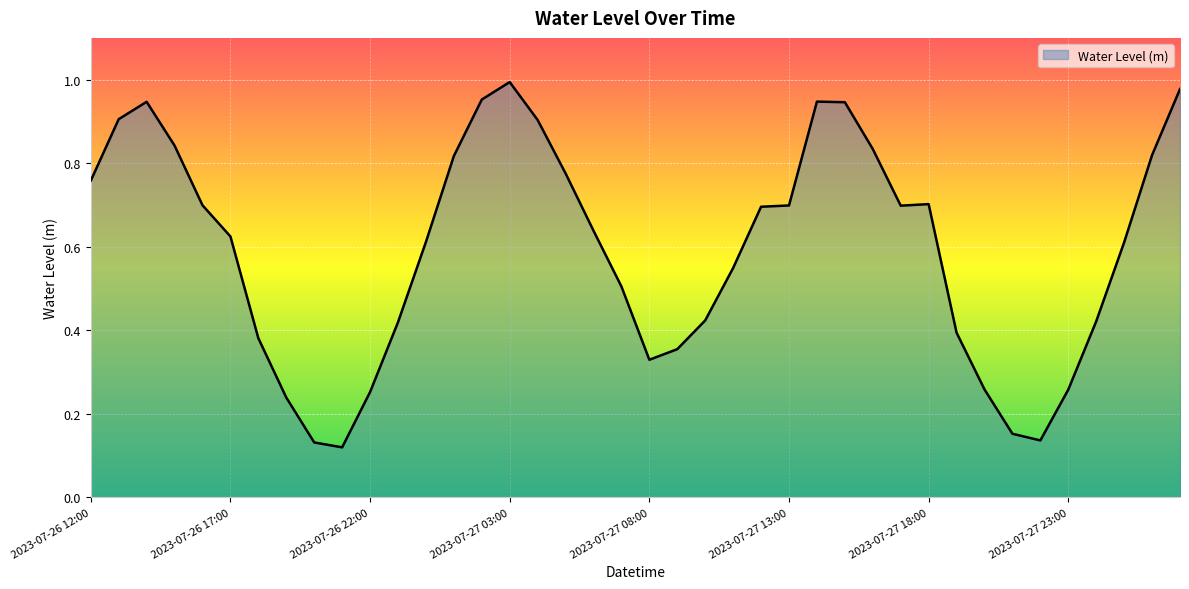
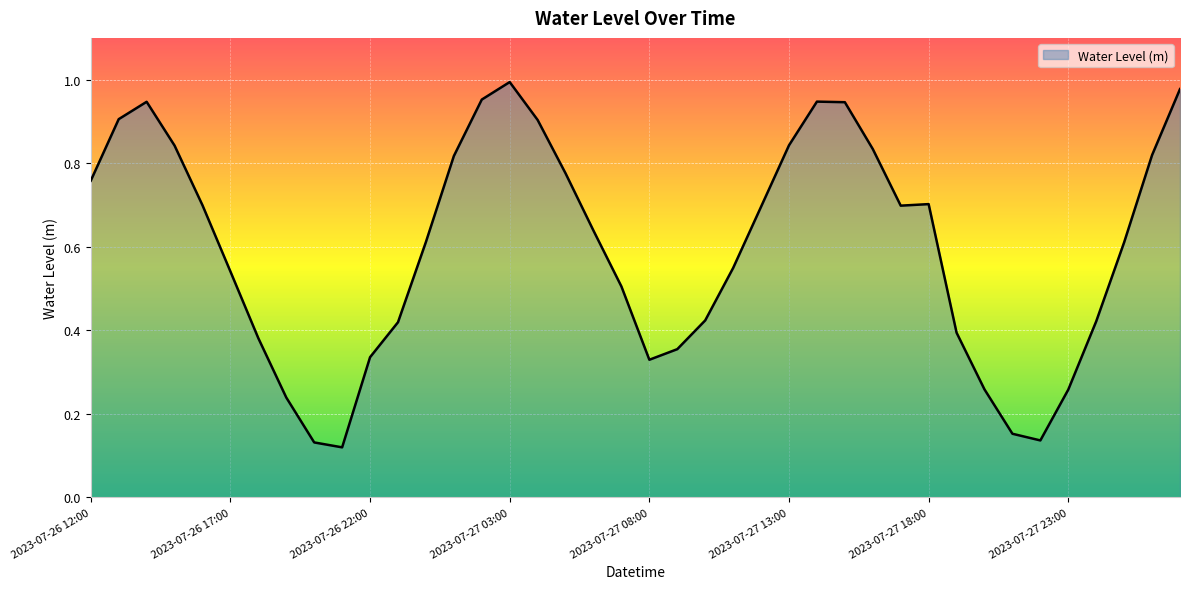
  {
    "2023-07-26 12:00": 0.76,
-   "2023-07-26 17:00": 0.62,
-   "2023-07-26 22:00": 0.25,
+   "2023-07-26 17:00": 0.54,
+   "2023-07-26 22:00": 0.34,
    "2023-07-27 03:00": 0.99,
    "2023-07-27 08:00": 0.33,
-   "2023-07-27 13:00": 0.70,
+   "2023-07-27 13:00": 0.84,
    "2023-07-27 18:00": 0.70,
    "2023-07-27 23:00": 0.26
  }
